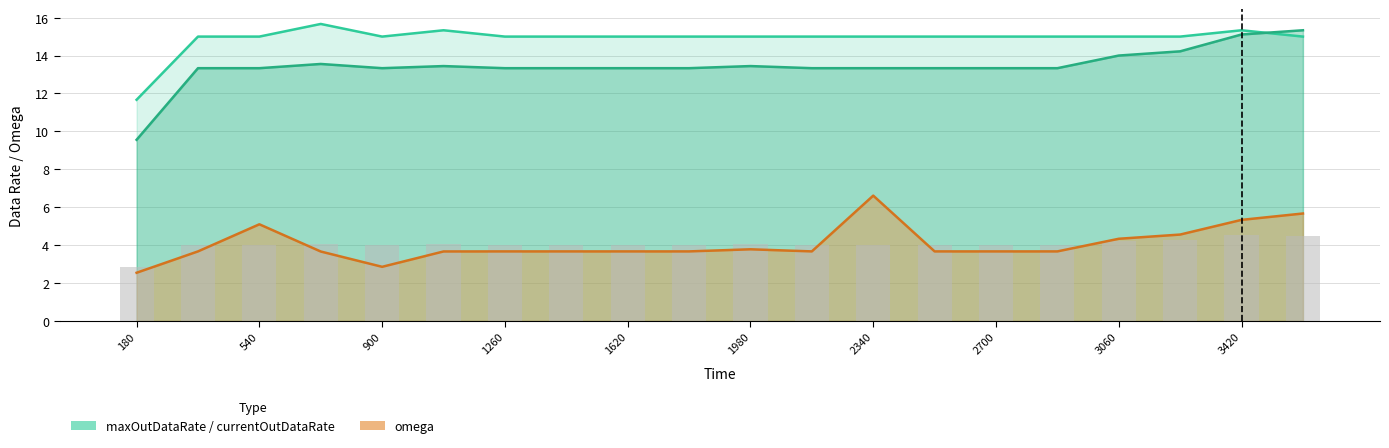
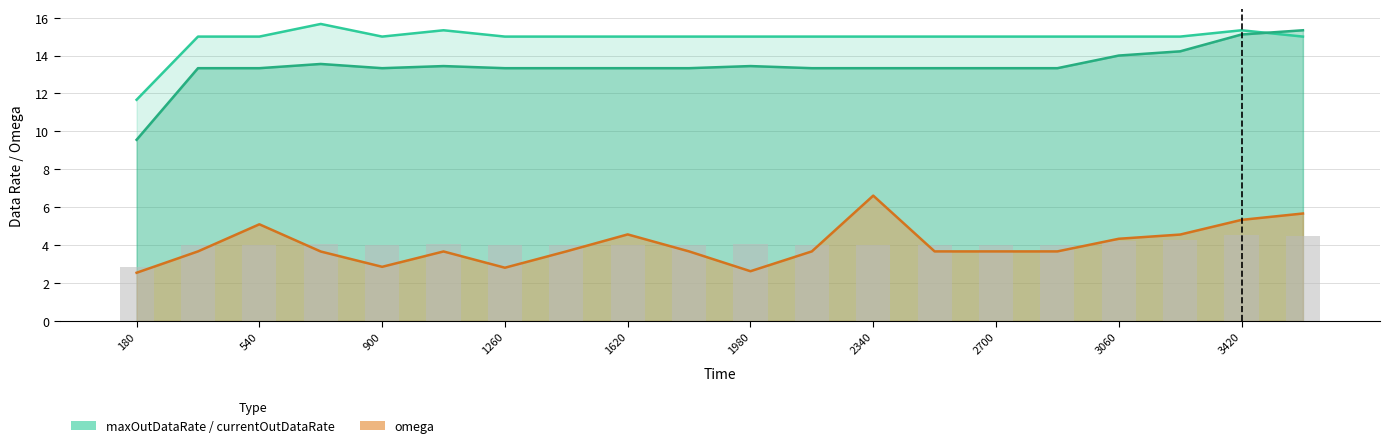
  {
    "omega": {
      "180": 2.5,
      "540": 5.1,
      "900": 2.9,
-     "1260": 3.7,
-     "1620": 3.7,
-     "1980": 3.8,
+     "1260": 2.8,
+     "1620": 4.6,
+     "1980": 2.6,
      "2340": 6.6,
      "2700": 3.7,
      "3060": 4.3,
      "3420": 5.3
    }
  }
